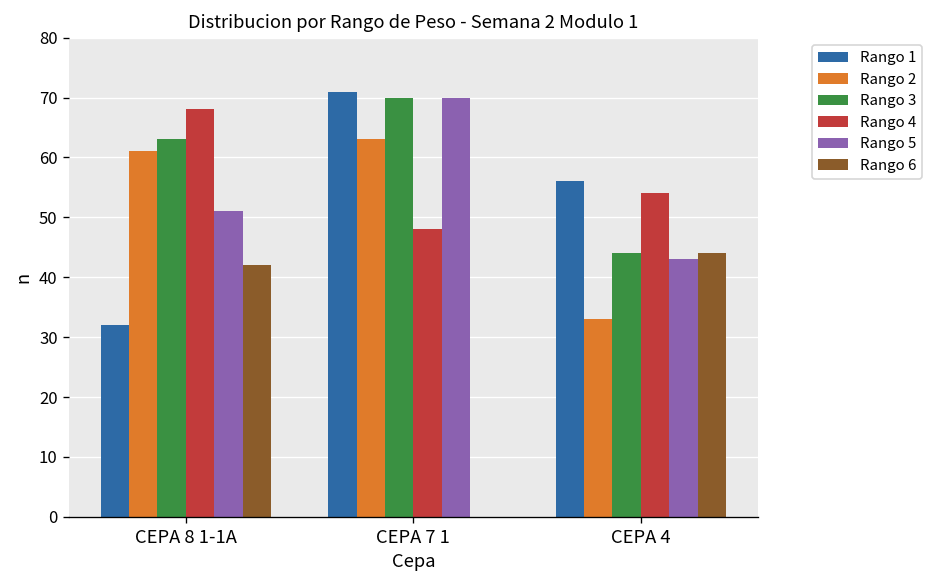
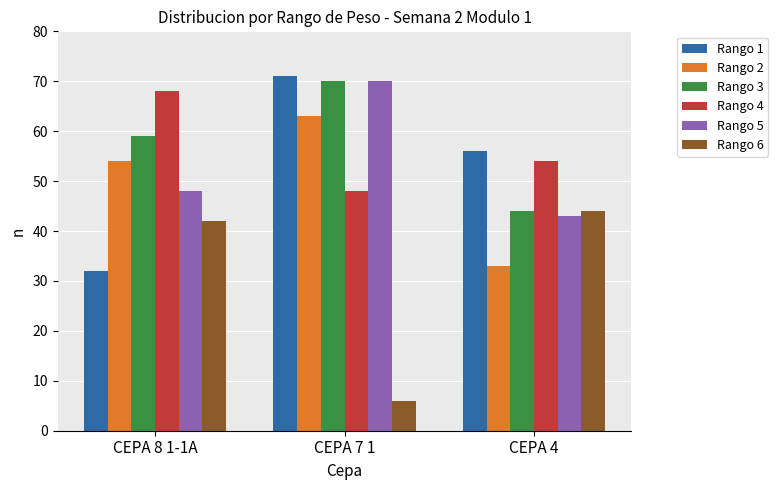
  {
    "Rango 1": {
      "CEPA 8 1-1A": 32,
      "CEPA 7 1": 71,
      "CEPA 4": 56
    },
    "Rango 2": {
-     "CEPA 8 1-1A": 61,
+     "CEPA 8 1-1A": 54,
      "CEPA 7 1": 63,
      "CEPA 4": 33
    },
    "Rango 3": {
-     "CEPA 8 1-1A": 63,
+     "CEPA 8 1-1A": 59,
      "CEPA 7 1": 70,
      "CEPA 4": 44
    },
    "Rango 4": {
      "CEPA 8 1-1A": 68,
      "CEPA 7 1": 48,
      "CEPA 4": 54
    },
    "Rango 5": {
-     "CEPA 8 1-1A": 51,
+     "CEPA 8 1-1A": 48,
      "CEPA 7 1": 70,
      "CEPA 4": 43
    },
    "Rango 6": {
      "CEPA 8 1-1A": 42,
-     "CEPA 7 1": 0,
+     "CEPA 7 1": 6,
      "CEPA 4": 44
    }
  }
